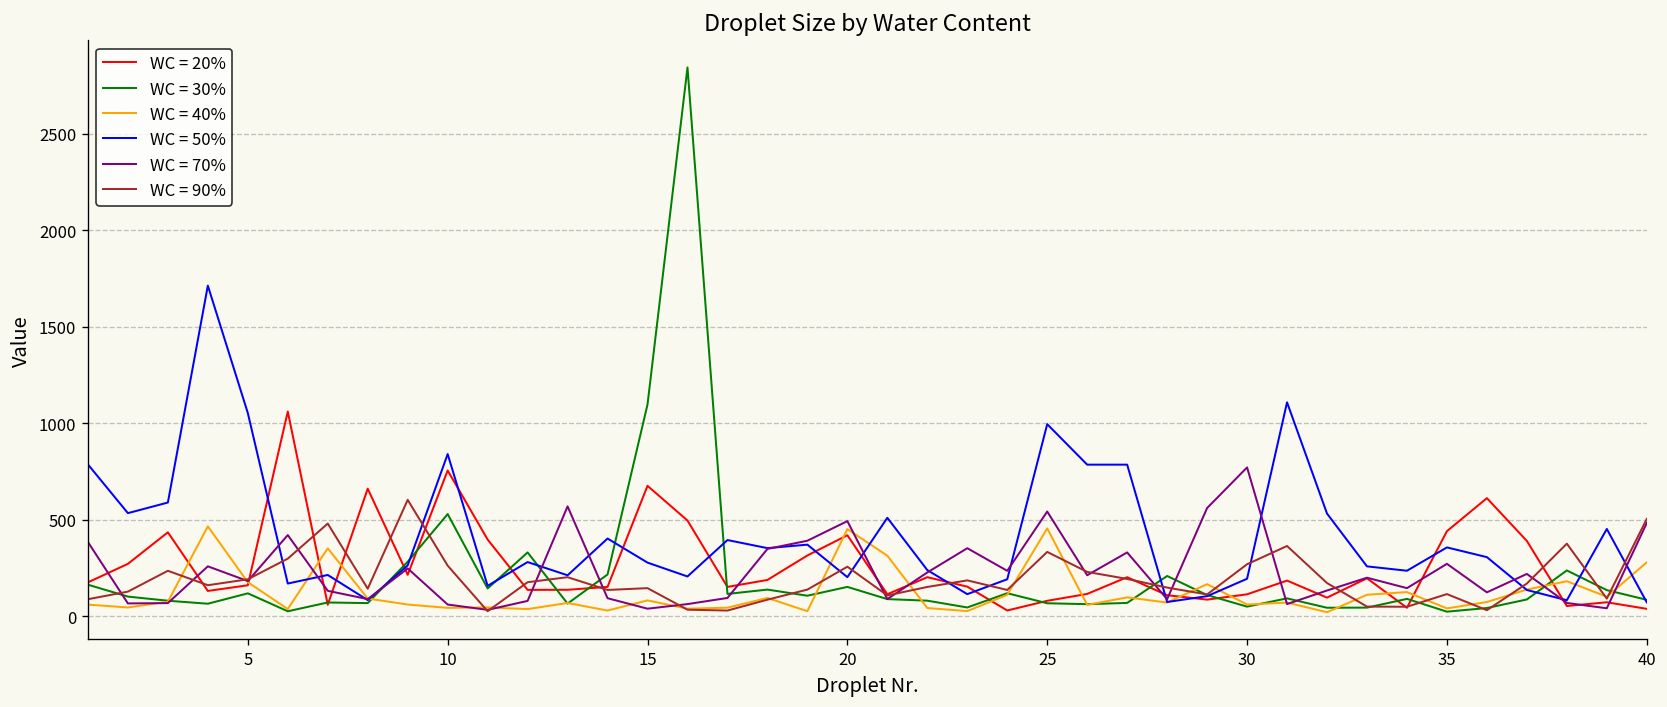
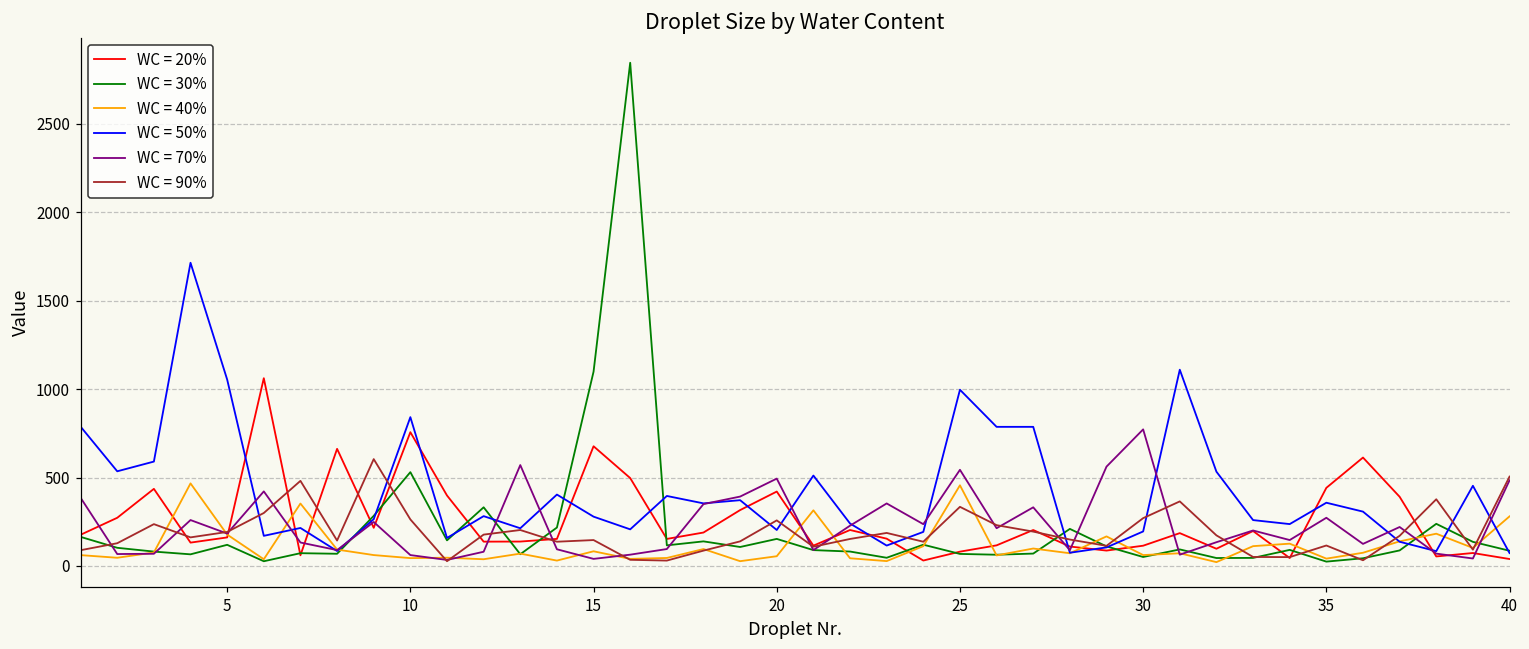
  {
    "WC = 20%": {
      "5": 160,
      "10": 760,
      "15": 680,
      "20": 420,
      "30": 110,
      "35": 440,
      "40": 40
    },
    "WC = 30%": {
      "5": 120,
      "10": 530,
      "15": 1100,
      "20": 150,
      "35": 20
    },
    "WC = 40%": {
      "10": 40,
      "15": 80,
-     "20": 450,
+     "20": 60,
      "25": 460,
      "35": 40,
      "40": 280
    },
    "WC = 50%": {
      "5": 1050,
      "10": 840,
      "15": 280,
      "20": 200,
      "25": 1000,
      "30": 200,
      "35": 360
    },
    "WC = 70%": {
      "10": 60,
      "15": 40,
      "20": 490,
      "25": 540,
      "30": 770,
      "35": 270,
      "40": 480
    },
    "WC = 90%": {
      "10": 260,
      "15": 150,
      "20": 260,
      "25": 330,
      "30": 270,
      "35": 120,
      "40": 510
    }
  }
